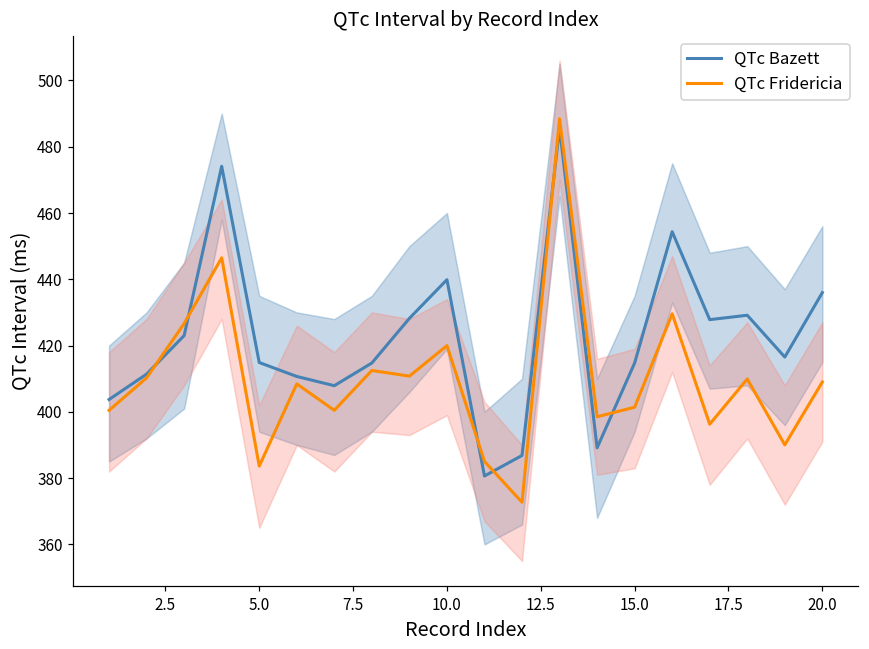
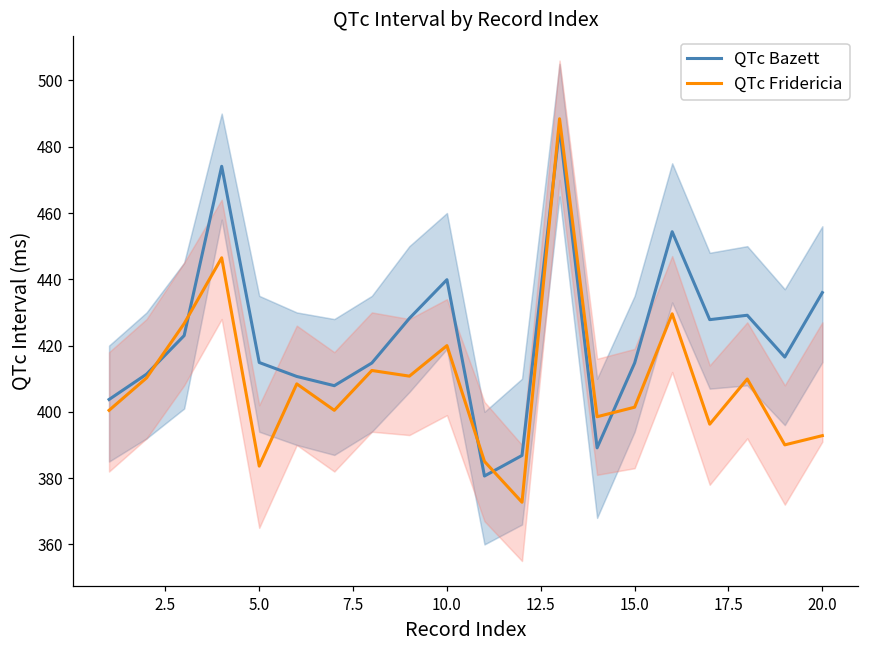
  {
    "QTc Fridericia": {
      "5.0": 384,
      "10.0": 420,
      "15.0": 401,
-     "20.0": 409
+     "20.0": 393
    }
  }
